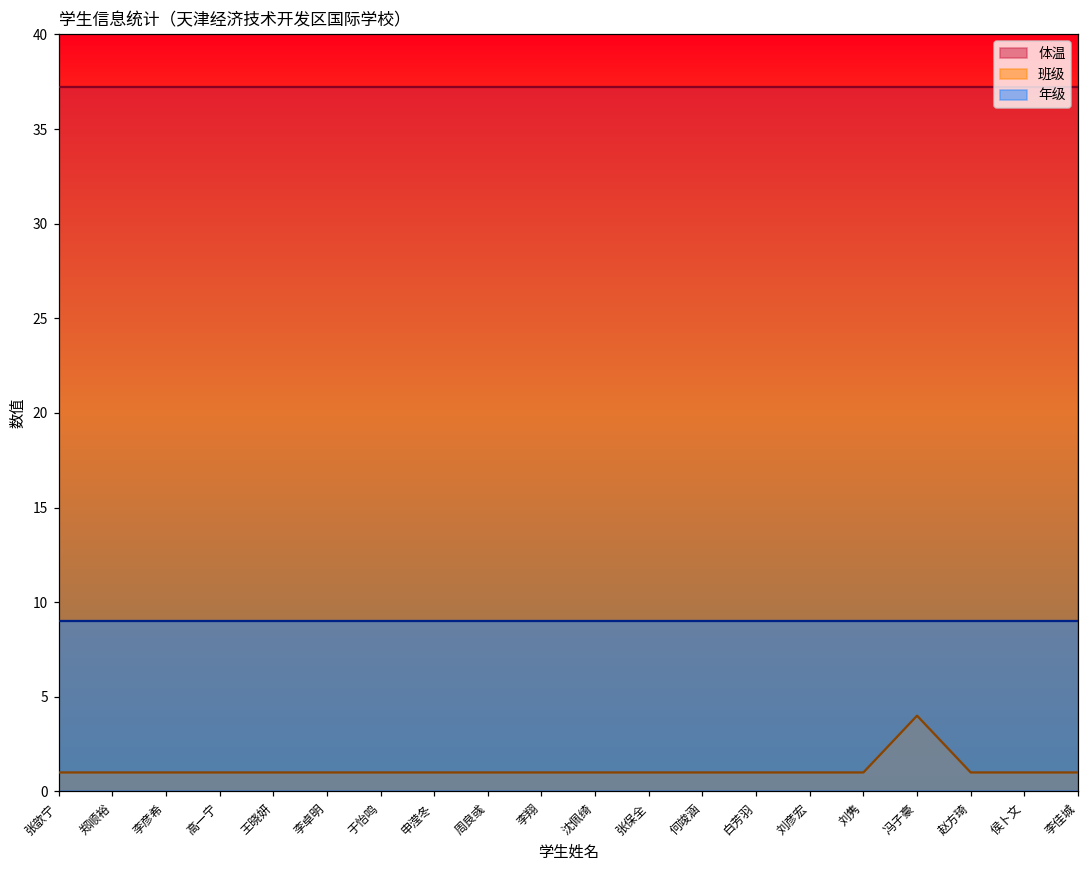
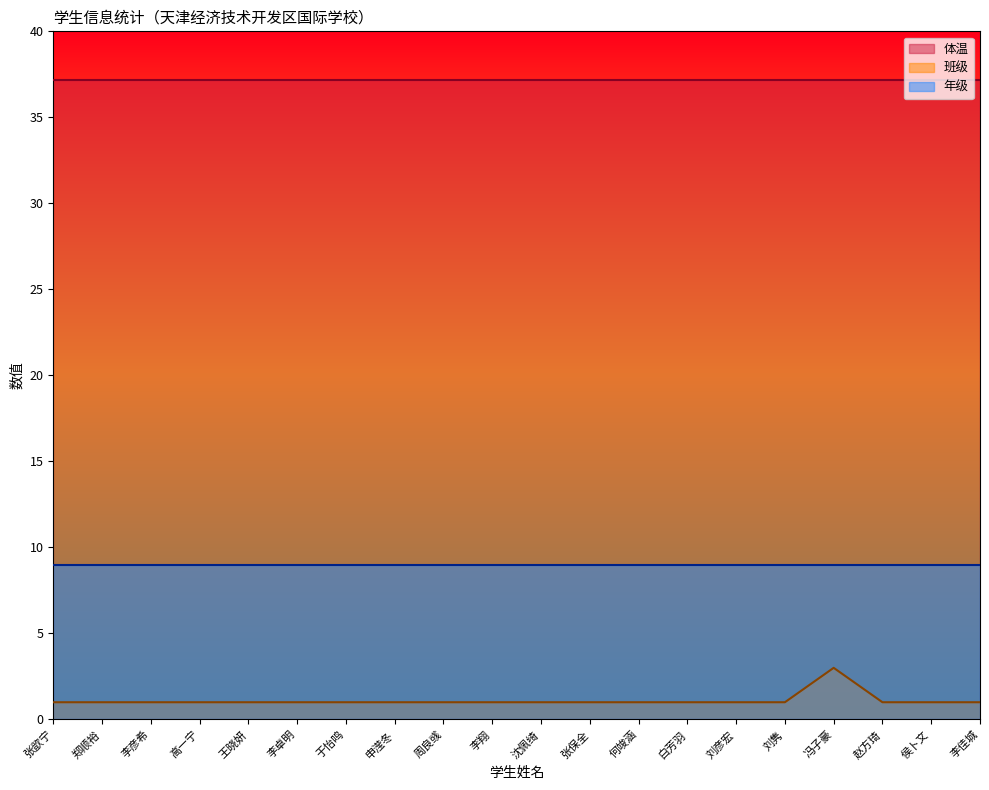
  {
    "体温": {
      "张歆宁": 37.2,
      "郑顺裕": 37.2,
      "李彦希": 37.2,
      "高一宁": 37.2,
      "王晓妍": 37.2,
      "李卓明": 37.2,
      "于怡鸣": 37.2,
      "申滢冬": 37.2,
      "周良彧": 37.2,
      "李翔": 37.2,
      "沈佩绮": 37.2,
      "张保全": 37.2,
      "何竣涵": 37.2,
      "白芳羽": 37.2,
      "刘彦宏": 37.2,
      "刘隽": 37.2,
      "冯子豪": 37.2,
      "赵方琦": 37.2,
      "李佳城": 37.2
    },
    "班级": {
      "张歆宁": 1,
      "郑顺裕": 1,
      "李彦希": 1,
      "高一宁": 1,
      "王晓妍": 1,
      "李卓明": 1,
      "于怡鸣": 1,
      "申滢冬": 1,
      "周良彧": 1,
      "李翔": 1,
      "沈佩绮": 1,
      "张保全": 1,
      "何竣涵": 1,
      "白芳羽": 1,
      "刘彦宏": 1,
      "刘隽": 1,
-     "冯子豪": 4,
+     "冯子豪": 3,
      "赵方琦": 1,
      "侯卜文": 1,
      "李佳城": 1
    },
    "年级": {
      "张歆宁": 9,
      "郑顺裕": 9,
      "李彦希": 9,
      "高一宁": 9,
      "王晓妍": 9,
      "李卓明": 9,
      "于怡鸣": 9,
      "申滢冬": 9,
      "周良彧": 9,
      "李翔": 9,
      "沈佩绮": 9,
      "张保全": 9,
      "何竣涵": 9,
      "白芳羽": 9,
      "刘彦宏": 9,
      "刘隽": 9,
      "冯子豪": 9,
      "赵方琦": 9,
      "侯卜文": 9,
      "李佳城": 9
    }
  }
